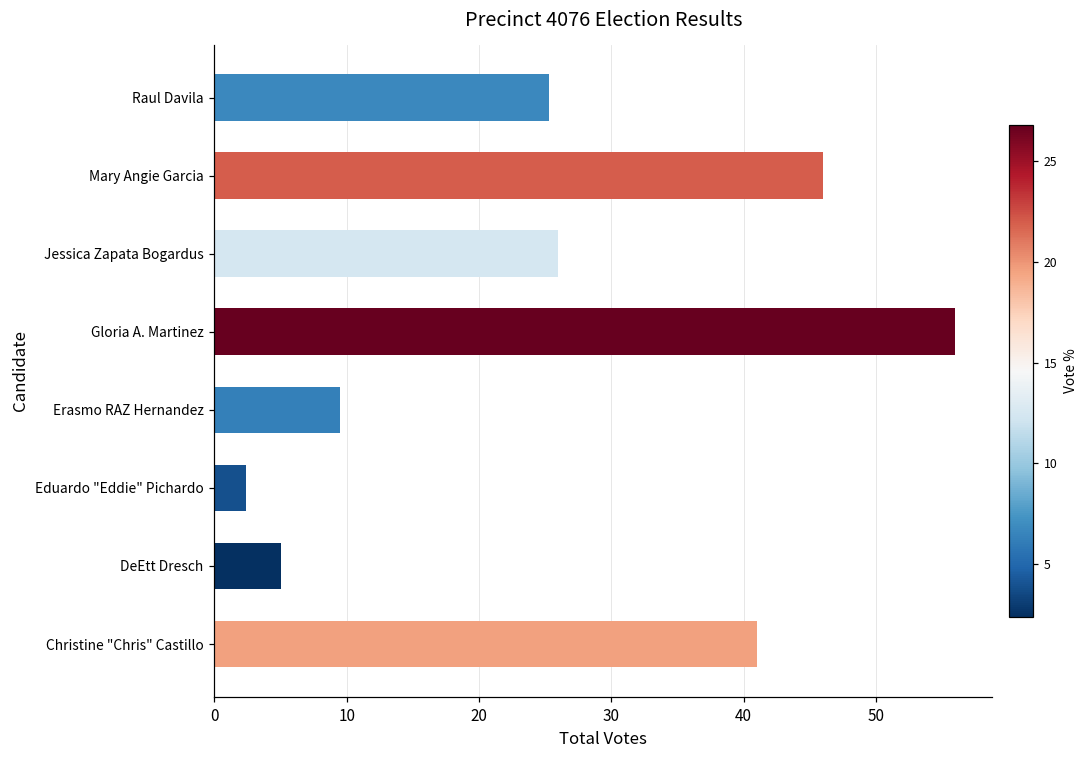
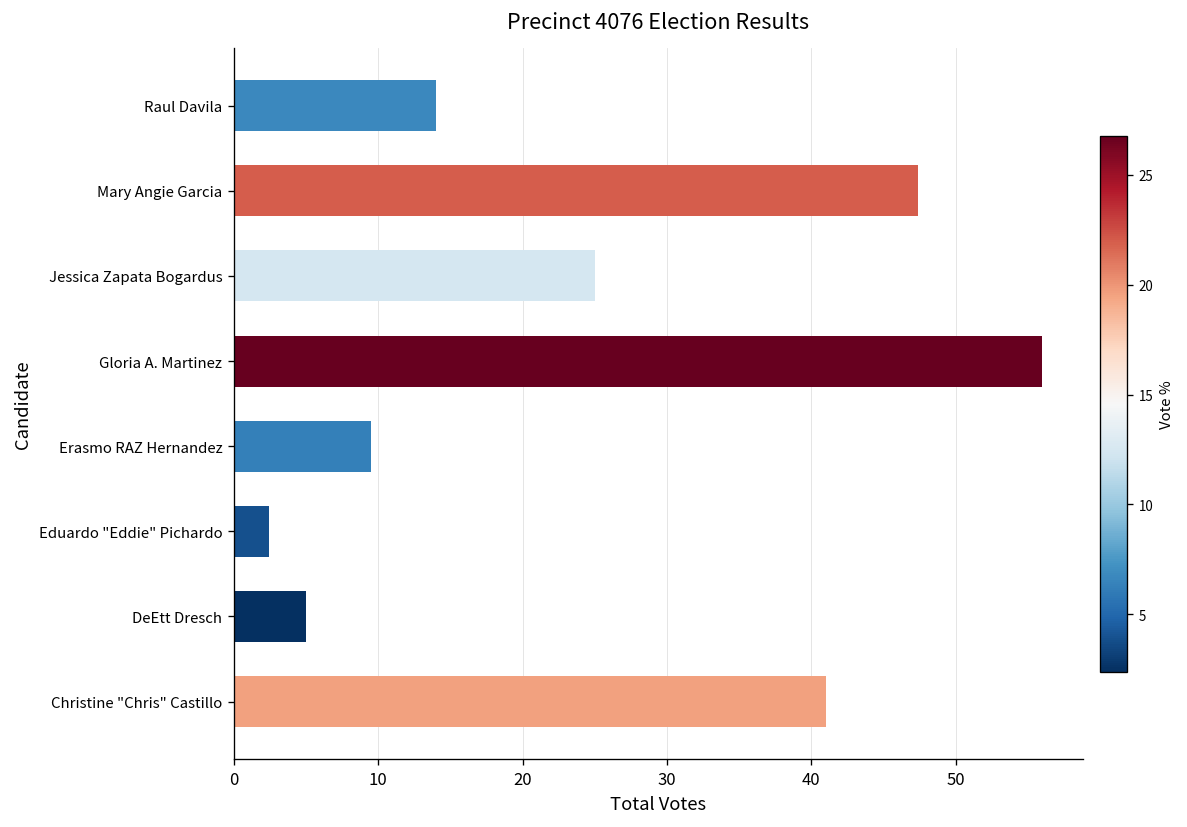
  {
-   "Raul Davila": 25.3,
-   "Mary Angie Garcia": 46.0,
-   "Jessica Zapata Bogardus": 26,
+   "Raul Davila": 14.0,
+   "Mary Angie Garcia": 47.4,
+   "Jessica Zapata Bogardus": 25,
    "Gloria A. Martinez": 56.0,
    "Erasmo RAZ Hernandez": 9.5,
    "Eduardo \"Eddie\" Pichardo": 2.4,
    "DeEtt Dresch": 5.0,
    "Christine \"Chris\" Castillo": 41.0
  }
